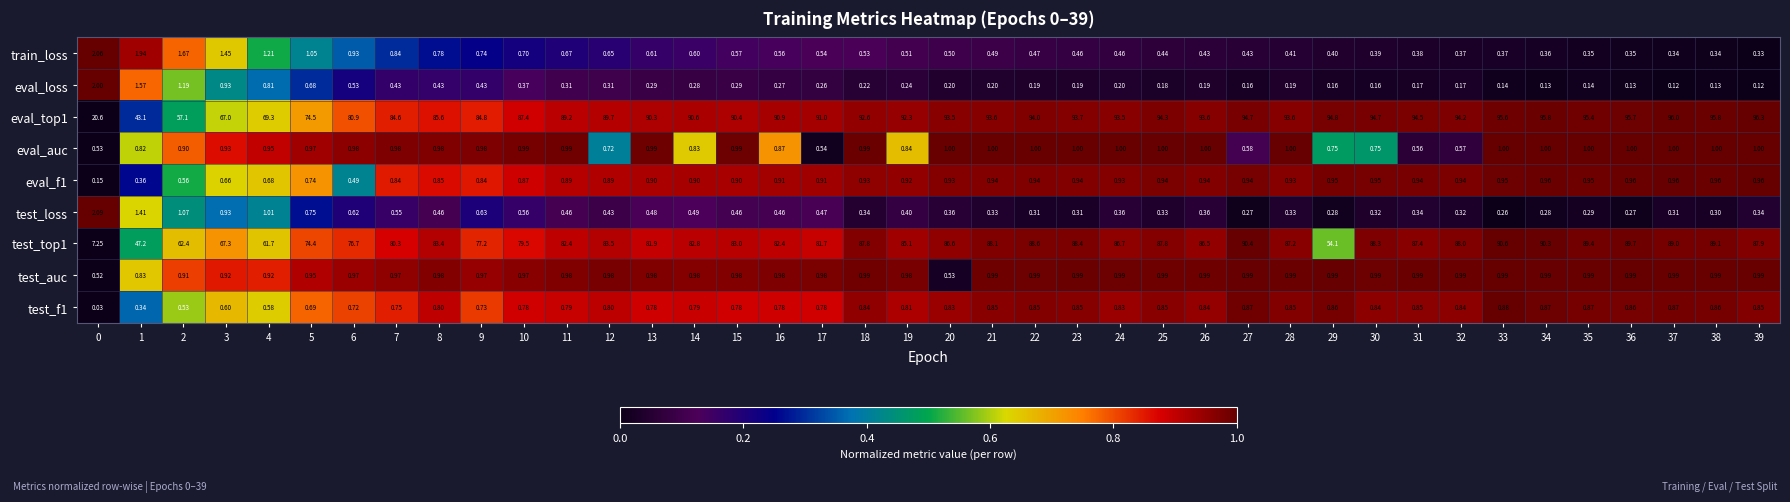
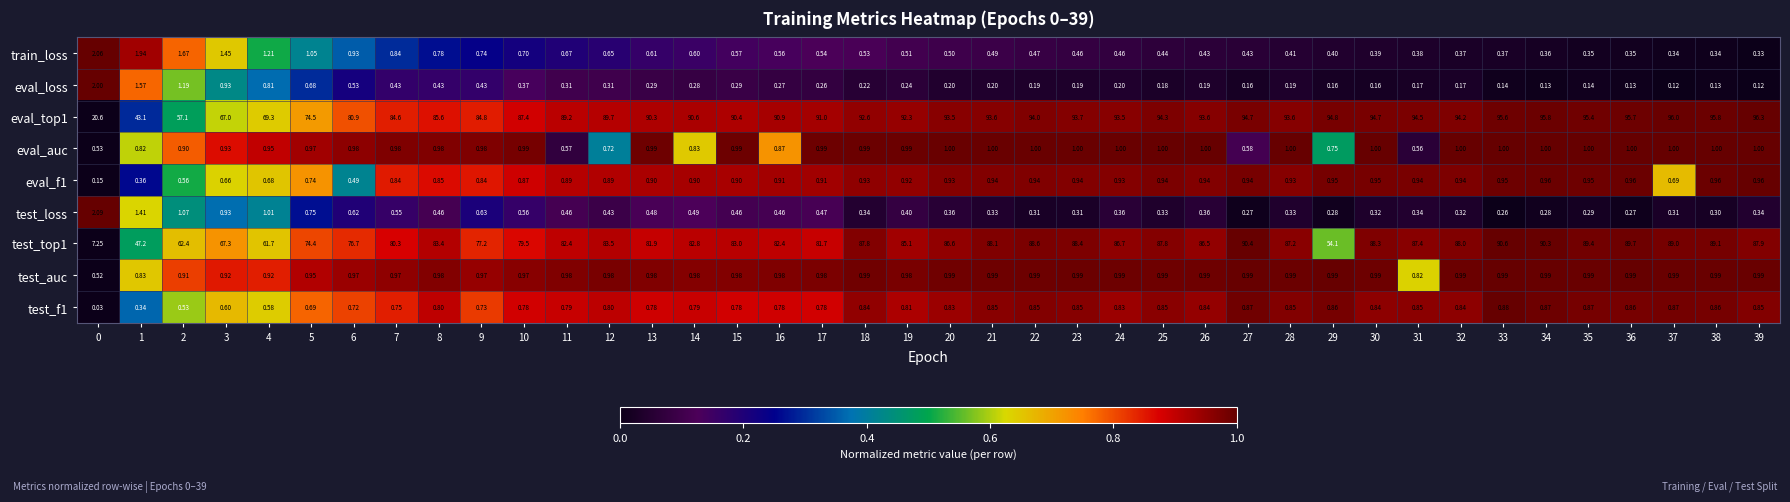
  {
    "eval_auc": {
      "0": 0.53,
      "1": 0.82,
      "2": 0.90,
      "3": 0.93,
      "4": 0.95,
      "5": 0.97,
      "6": 0.98,
      "7": 0.98,
      "8": 0.98,
      "9": 0.98,
      "10": 0.99,
-     "11": 0.99,
+     "11": 0.57,
      "12": 0.72,
      "13": 0.99,
      "14": 0.83,
      "15": 0.99,
      "16": 0.87,
-     "17": 0.54,
+     "17": 0.99,
      "18": 0.99,
-     "19": 0.84,
+     "19": 0.99,
      "20": 1.00,
      "21": 1.00,
      "22": 1.00,
      "23": 1.00,
      "24": 1.00,
      "25": 1.00,
      "26": 1.00,
      "27": 0.58,
      "28": 1.00,
      "29": 0.75,
-     "30": 0.75,
+     "30": 1.00,
      "31": 0.56,
-     "32": 0.57,
+     "32": 1.00,
      "33": 1.00,
      "34": 1.00,
      "35": 1.00,
      "36": 1.00,
      "37": 1.00,
      "38": 1.00,
      "39": 1.00
    },
    "eval_f1": {
      "0": 0.15,
      "1": 0.36,
      "2": 0.56,
      "3": 0.66,
      "4": 0.68,
      "5": 0.74,
      "6": 0.49,
      "7": 0.84,
      "8": 0.85,
      "9": 0.84,
      "10": 0.87,
      "11": 0.89,
      "12": 0.89,
      "13": 0.90,
      "14": 0.90,
      "15": 0.90,
      "16": 0.91,
      "17": 0.91,
      "18": 0.93,
      "19": 0.92,
      "20": 0.93,
      "21": 0.94,
      "22": 0.94,
      "23": 0.94,
      "24": 0.93,
      "25": 0.94,
      "26": 0.94,
      "27": 0.94,
      "28": 0.93,
      "29": 0.95,
      "30": 0.95,
      "31": 0.94,
      "32": 0.94,
      "33": 0.95,
      "34": 0.96,
      "35": 0.95,
      "36": 0.96,
-     "37": 0.96,
+     "37": 0.69,
      "38": 0.96,
      "39": 0.96
    },
    "test_auc": {
      "0": 0.52,
      "1": 0.83,
      "2": 0.91,
      "3": 0.92,
      "4": 0.92,
      "5": 0.95,
      "6": 0.97,
      "7": 0.97,
      "8": 0.98,
      "9": 0.97,
      "10": 0.97,
      "11": 0.98,
      "12": 0.98,
      "13": 0.98,
      "14": 0.98,
      "15": 0.98,
      "16": 0.98,
      "17": 0.98,
      "18": 0.99,
      "19": 0.98,
-     "20": 0.53,
+     "20": 0.99,
      "21": 0.99,
      "22": 0.99,
      "23": 0.99,
      "24": 0.99,
      "25": 0.99,
      "26": 0.99,
      "27": 0.99,
      "28": 0.99,
      "29": 0.99,
      "30": 0.99,
-     "31": 0.99,
+     "31": 0.82,
      "32": 0.99,
      "33": 0.99,
      "34": 0.99,
      "35": 0.99,
      "36": 0.99,
      "37": 0.99,
      "38": 0.99,
      "39": 0.99
    }
  }
